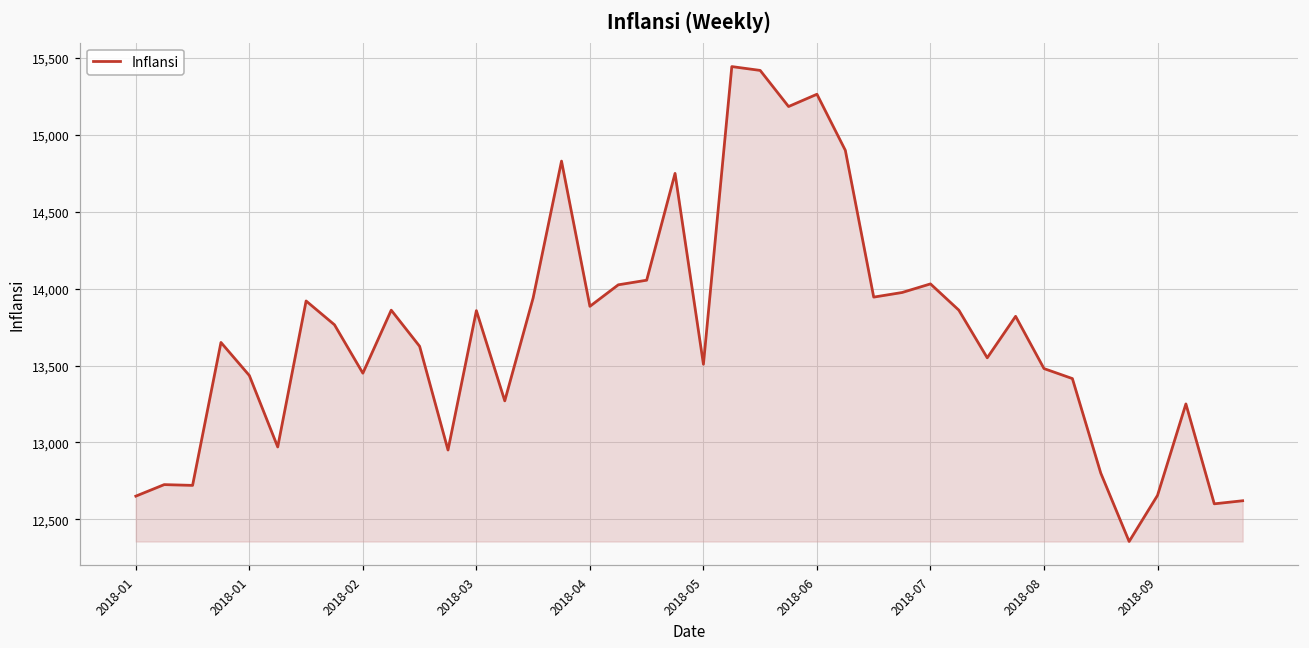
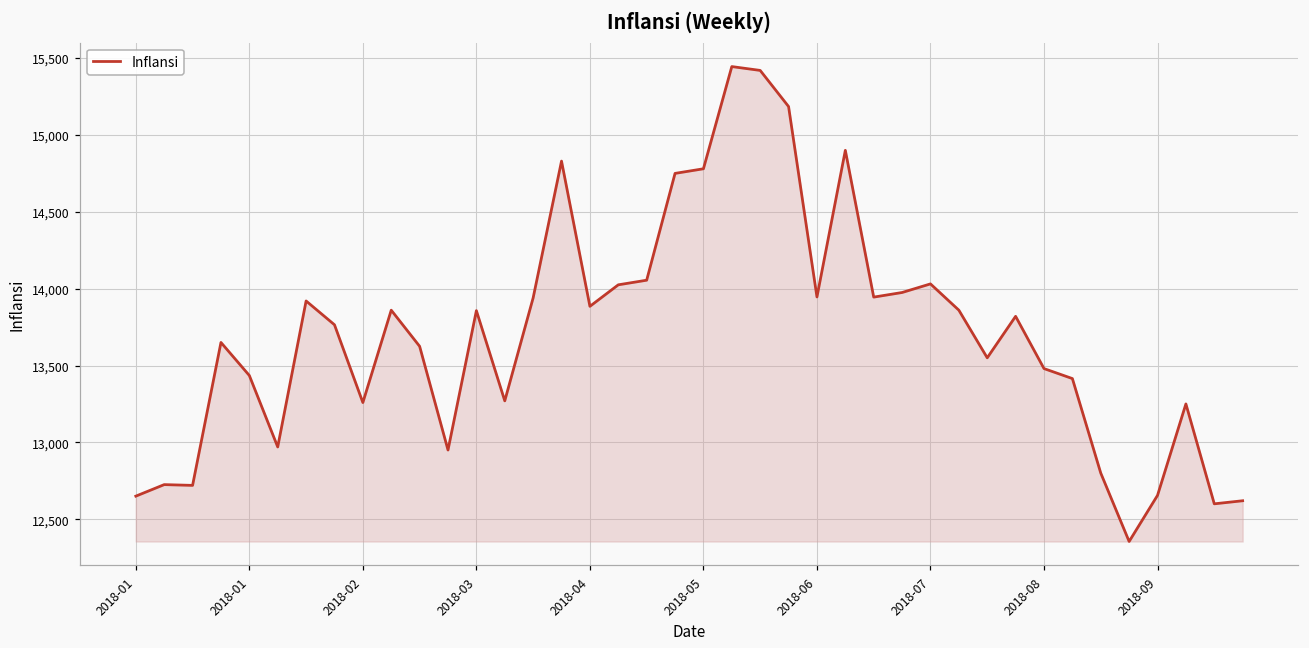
  {
-   "2018-02": "13,450",
+   "2018-02": "13,260",
    "2018-03": "13,860",
    "2018-04": "13,890",
-   "2018-05": "13,510",
-   "2018-06": "15,270",
+   "2018-05": "14,780",
+   "2018-06": "13,950",
    "2018-07": "14,030",
    "2018-08": "13,480",
    "2018-09": "12,660"
  }
